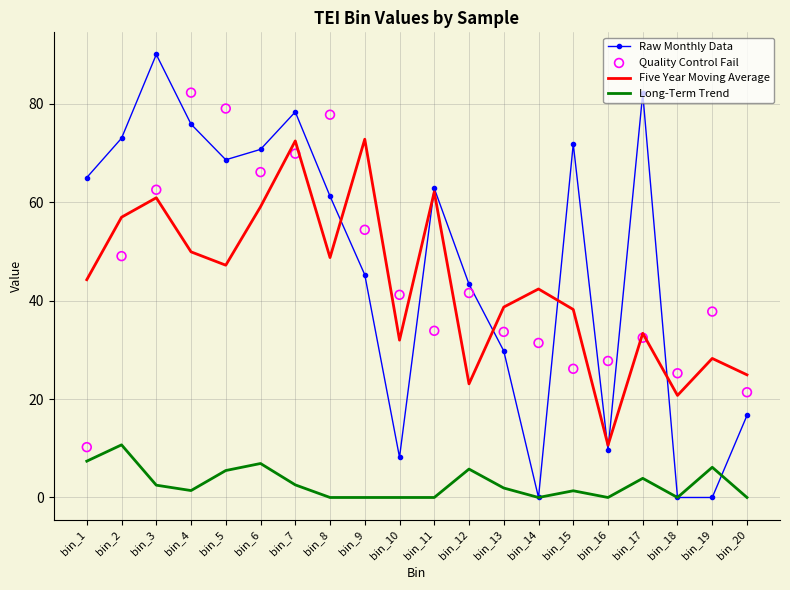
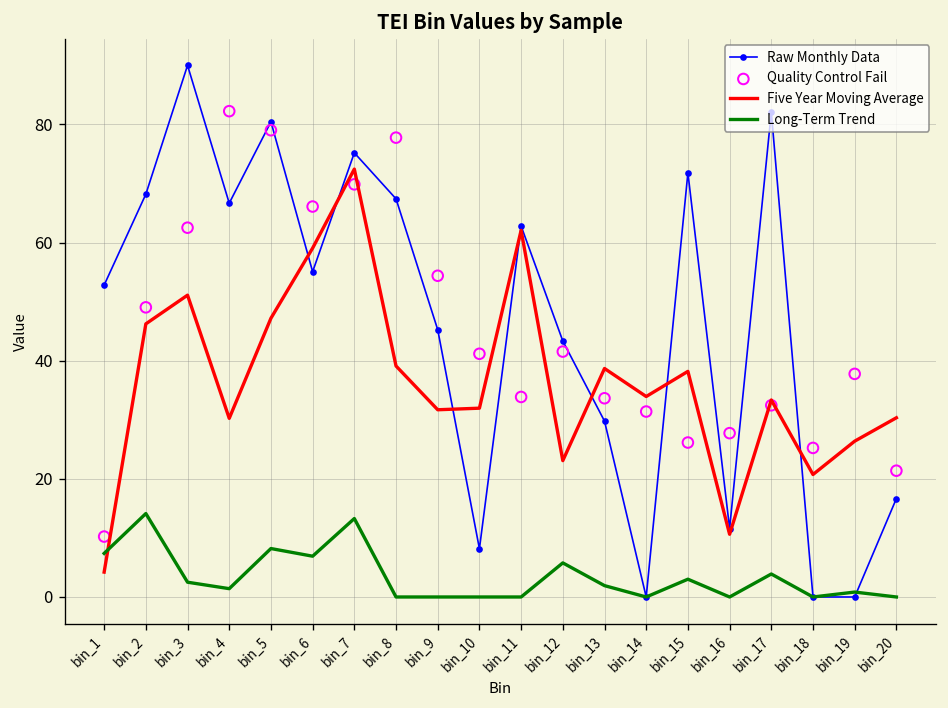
  {
    "Raw Monthly Data": {
-     "bin_1": 65,
-     "bin_2": 73,
+     "bin_1": 53,
+     "bin_2": 68,
      "bin_3": 90,
-     "bin_4": 76,
-     "bin_5": 69,
-     "bin_6": 71,
-     "bin_7": 78,
-     "bin_8": 61,
+     "bin_4": 67,
+     "bin_5": 80,
+     "bin_6": 55,
+     "bin_7": 75,
+     "bin_8": 67,
      "bin_9": 45,
      "bin_10": 8,
      "bin_11": 63,
      "bin_12": 43,
      "bin_13": 30,
      "bin_15": 72,
-     "bin_16": 10,
+     "bin_16": 12,
      "bin_19": 0,
      "bin_20": 17
    },
    "Five Year Moving Average": {
-     "bin_1": 44,
-     "bin_2": 57,
-     "bin_3": 61,
-     "bin_4": 50,
+     "bin_1": 4,
+     "bin_2": 46,
+     "bin_3": 51,
+     "bin_4": 30,
      "bin_5": 47,
      "bin_6": 59,
      "bin_7": 72,
-     "bin_8": 49,
-     "bin_9": 73,
+     "bin_8": 39,
+     "bin_9": 32,
      "bin_10": 32,
      "bin_11": 62,
      "bin_12": 23,
      "bin_13": 39,
-     "bin_14": 42,
+     "bin_14": 34,
      "bin_15": 38,
      "bin_16": 11,
      "bin_17": 33,
      "bin_18": 21,
-     "bin_19": 28,
-     "bin_20": 25
+     "bin_19": 26,
+     "bin_20": 30
    },
    "Long-Term Trend": {
      "bin_1": 7,
-     "bin_2": 11,
+     "bin_2": 14,
      "bin_3": 3,
      "bin_4": 1,
-     "bin_5": 5,
+     "bin_5": 8,
      "bin_6": 7,
-     "bin_7": 3,
+     "bin_7": 13,
      "bin_8": 0,
      "bin_9": 0,
      "bin_10": 0,
      "bin_11": 0,
      "bin_12": 6,
      "bin_13": 2,
-     "bin_15": 1,
+     "bin_15": 3,
      "bin_16": 0,
      "bin_17": 4,
-     "bin_19": 6,
+     "bin_19": 1,
      "bin_20": 0
    }
  }
